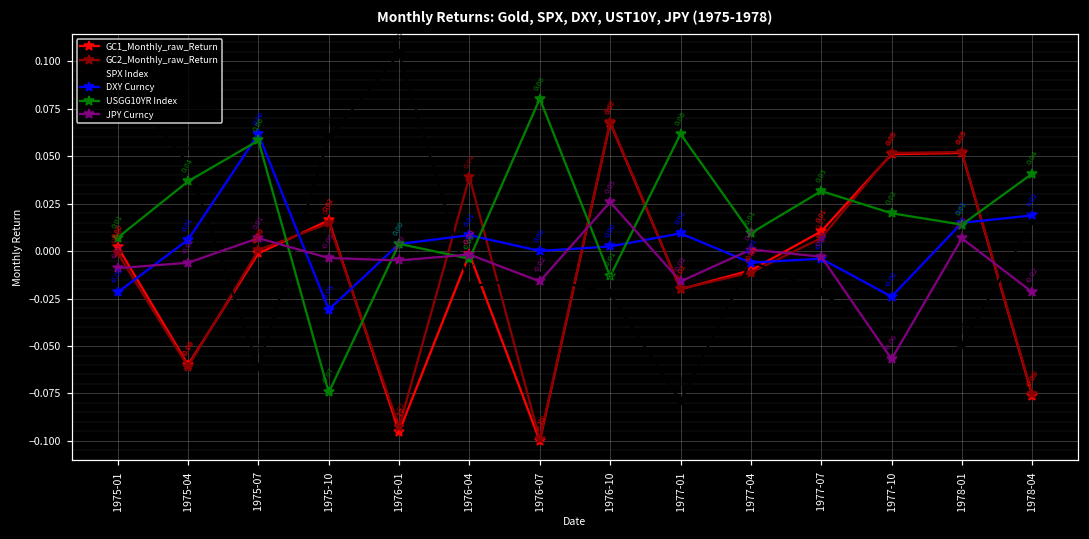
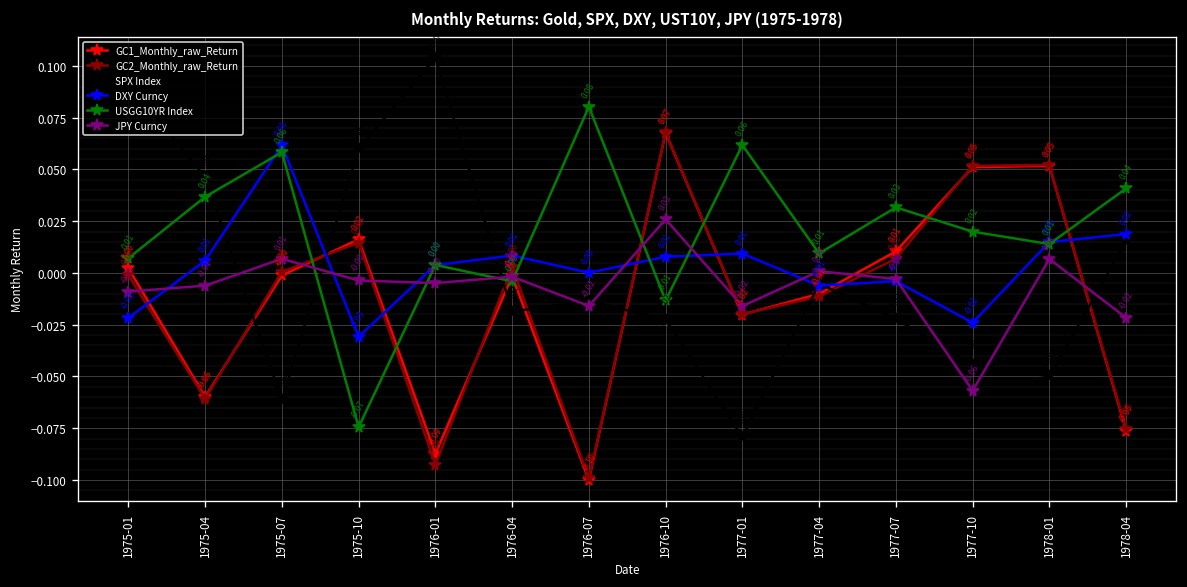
  {
    "GC1_Monthly_raw_Return": {
-     "1976-01": -0.10
+     "1976-01": -0.09
    },
    "GC2_Monthly_raw_Return": {
-     "1976-04": 0.04
+     "1976-04": 0.00
    },
    "SPX Index": {
      "1975-07": -0.061,
      "1975-10": 0.060,
      "1976-01": 0.104,
      "1976-04": -0.019,
      "1976-10": -0.022,
      "1977-01": -0.079,
      "1977-07": -0.022,
      "1978-01": -0.050
    },
    "DXY Curncy": {
      "1975-04": 0.01,
      "1975-10": -0.03,
      "1976-07": 0.00,
-     "1976-10": 0.00,
+     "1976-10": 0.01,
      "1977-01": 0.01,
      "1977-10": -0.02,
      "1978-04": 0.02
    },
    "USGG10YR Index": {
      "1975-10": -0.07,
      "1976-07": 0.08,
      "1976-10": -0.01,
      "1977-01": 0.06,
      "1977-04": 0.01,
      "1977-07": 0.03,
      "1977-10": 0.02,
      "1978-04": 0.04
    },
    "JPY Curncy": {
      "1975-10": -0.00,
      "1976-07": -0.02,
      "1976-10": 0.03,
      "1978-04": -0.02
    }
  }
